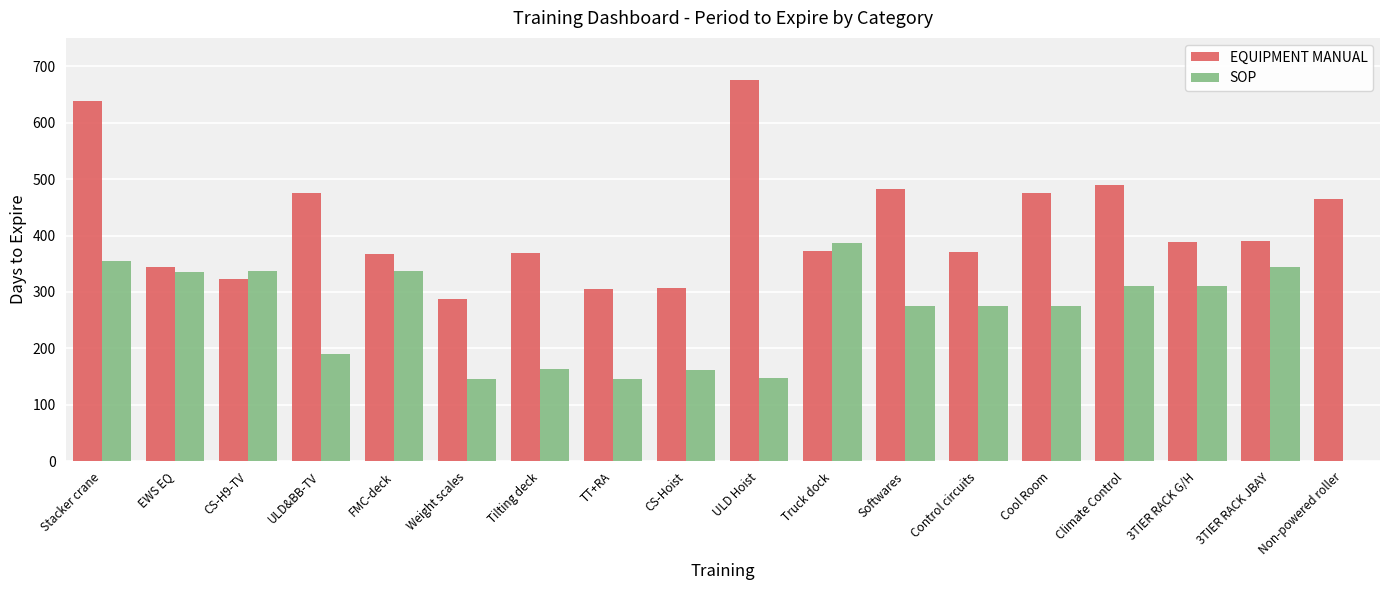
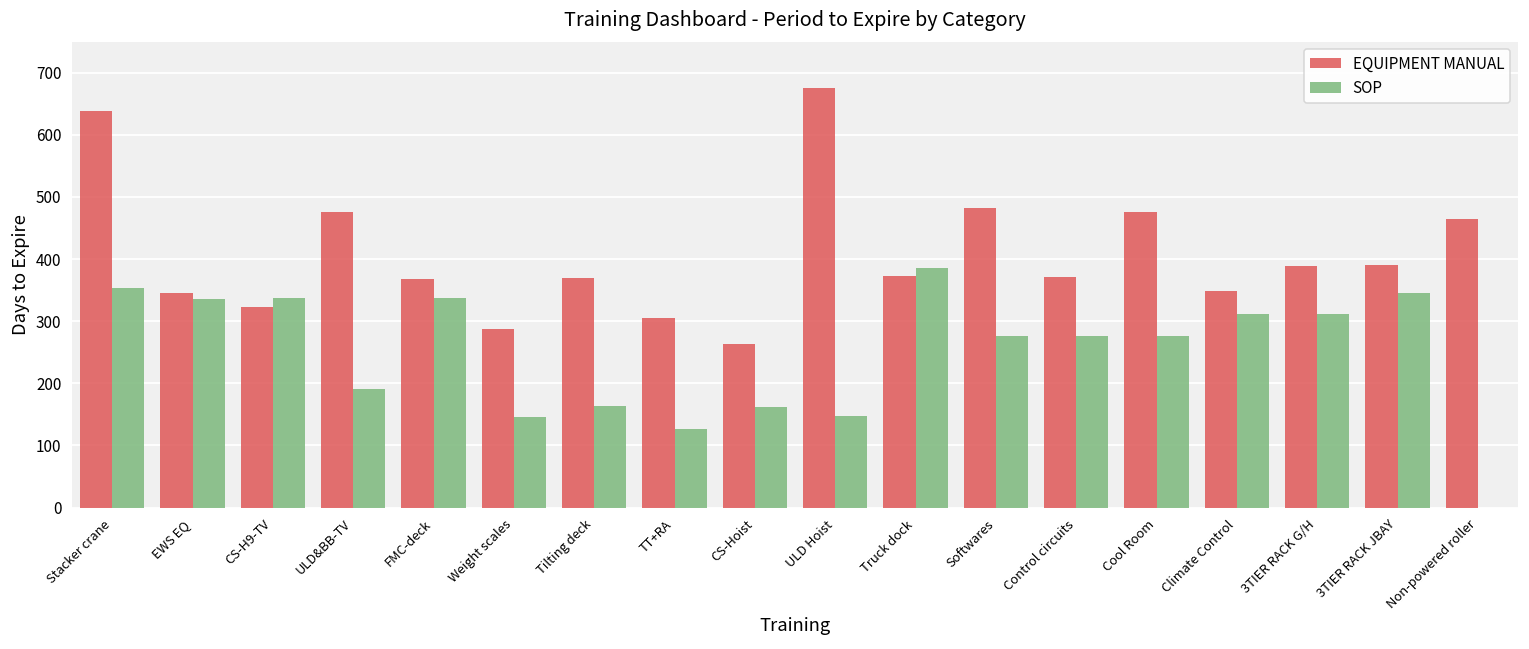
  {
    "EQUIPMENT MANUAL": {
      "Stacker crane": 640,
      "EWS EQ": 350,
      "CS-H9-TV": 320,
      "ULD&BB-TV": 480,
      "FMC-deck": 370,
      "Weight scales": 290,
      "Tilting deck": 370,
      "TT+RA": 310,
-     "CS-Hoist": 310,
+     "CS-Hoist": 260,
      "ULD Hoist": 680,
      "Truck dock": 370,
      "Softwares": 480,
      "Control circuits": 370,
      "Cool Room": 480,
-     "Climate Control": 490,
+     "Climate Control": 350,
      "3TIER RACK G/H": 390,
      "3TIER RACK JBAY": 390,
      "Non-powered roller": 470
    },
    "SOP": {
      "Stacker crane": 350,
      "EWS EQ": 340,
      "CS-H9-TV": 340,
      "ULD&BB-TV": 190,
      "FMC-deck": 340,
      "Weight scales": 150,
      "Tilting deck": 160,
-     "TT+RA": 150,
+     "TT+RA": 130,
      "CS-Hoist": 160,
      "ULD Hoist": 150,
      "Truck dock": 390,
      "Softwares": 280,
      "Control circuits": 280,
      "Cool Room": 280,
      "Climate Control": 310,
      "3TIER RACK G/H": 310,
      "3TIER RACK JBAY": 350,
      "Non-powered roller": 0
    }
  }
